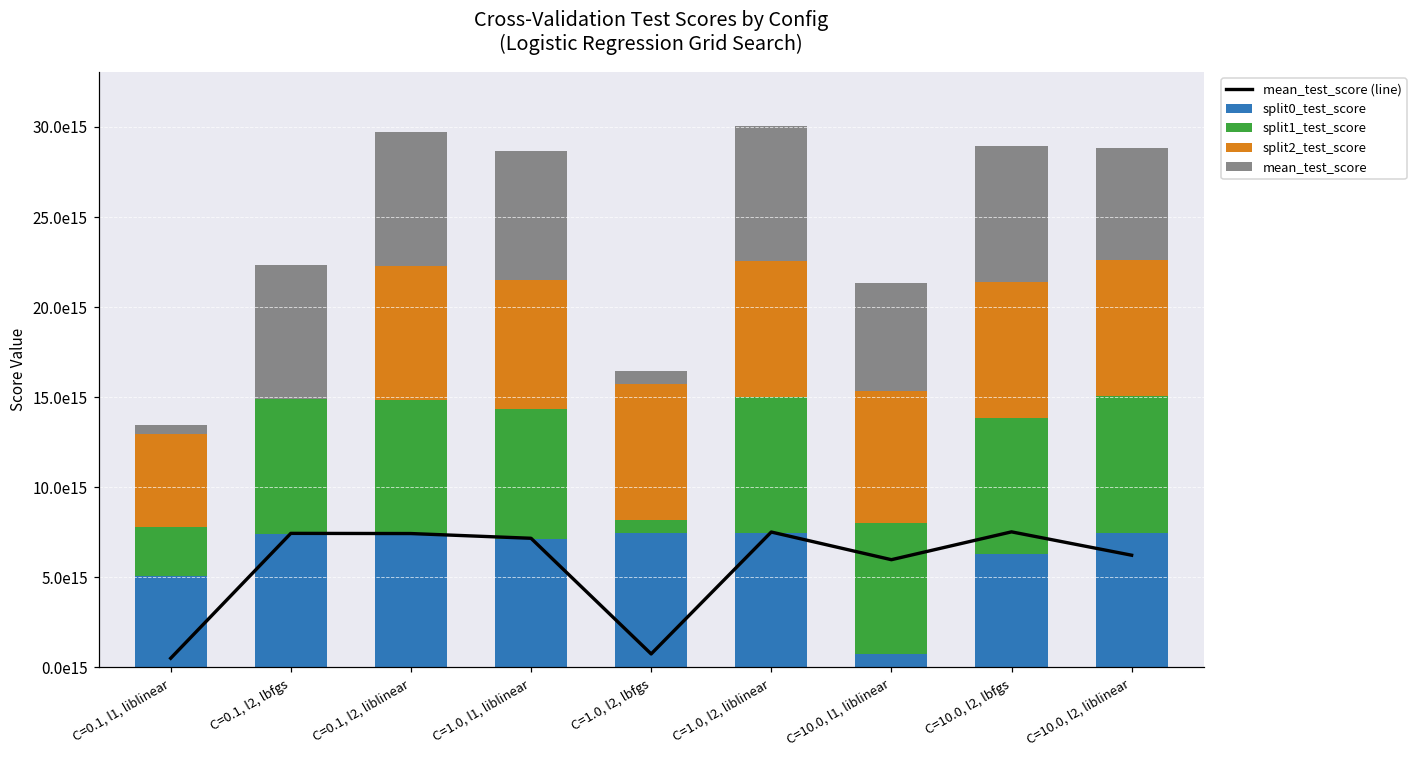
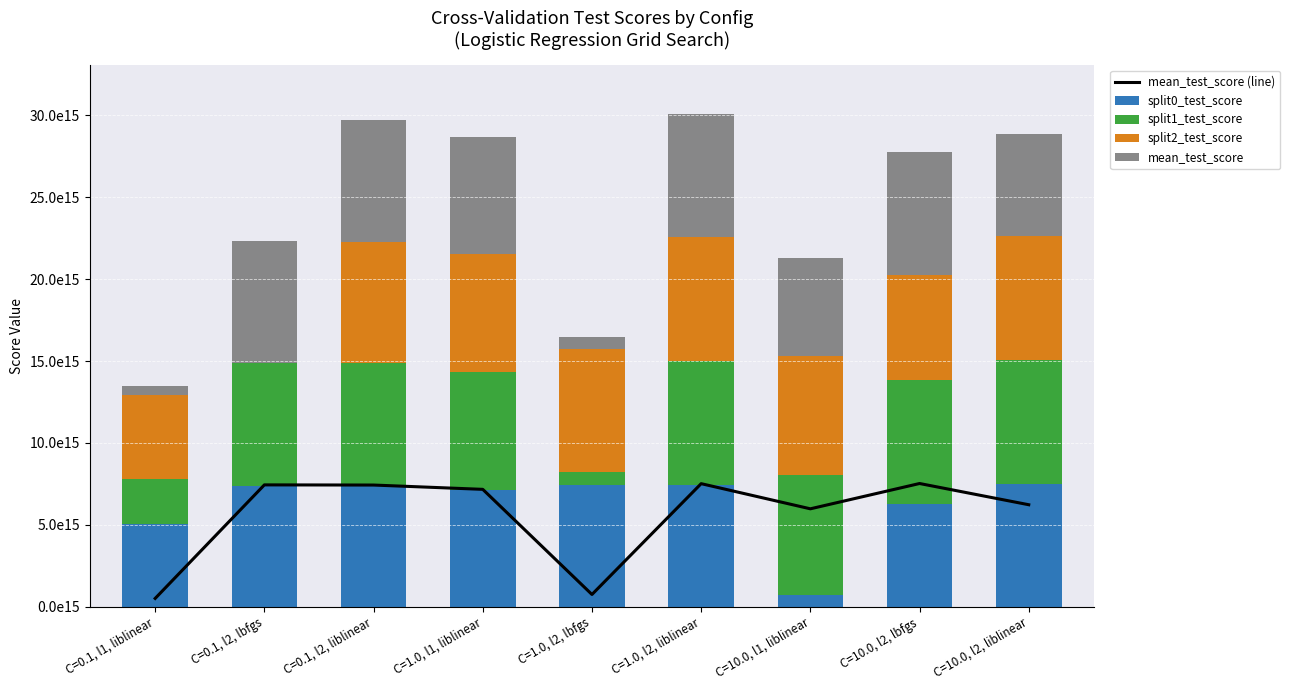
  {
    "mean_test_score (line)": {
      "C=0.1, l1, liblinear": 500000000000000,
      "C=0.1, l2, lbfgs": 7400000000000000,
      "C=0.1, l2, liblinear": 7400000000000000,
      "C=1.0, l1, liblinear": 7200000000000000,
      "C=1.0, l2, lbfgs": 800000000000000,
      "C=1.0, l2, liblinear": 7500000000000000,
      "C=10.0, l1, liblinear": 6000000000000000,
      "C=10.0, l2, lbfgs": 7500000000000000,
      "C=10.0, l2, liblinear": 6200000000000000
    },
    "split0_test_score": {
      "C=0.1, l1, liblinear": 5100000000000000,
      "C=0.1, l2, lbfgs": 7400000000000000,
      "C=0.1, l2, liblinear": 7400000000000000,
      "C=1.0, l1, liblinear": 7100000000000000,
      "C=1.0, l2, lbfgs": 7400000000000000,
      "C=1.0, l2, liblinear": 7500000000000000,
      "C=10.0, l1, liblinear": 700000000000000,
      "C=10.0, l2, lbfgs": 6300000000000000,
      "C=10.0, l2, liblinear": 7500000000000000
    },
    "split1_test_score": {
      "C=0.1, l1, liblinear": 2700000000000000,
      "C=0.1, l2, lbfgs": 7500000000000000,
      "C=0.1, l2, liblinear": 7500000000000000,
      "C=1.0, l1, liblinear": 7200000000000000,
      "C=1.0, l2, lbfgs": 800000000000000,
      "C=1.0, l2, liblinear": 7600000000000000,
      "C=10.0, l1, liblinear": 7300000000000000,
      "C=10.0, l2, lbfgs": 7600000000000000,
      "C=10.0, l2, liblinear": 7600000000000000
    },
    "split2_test_score": {
      "C=0.1, l1, liblinear": 5100000000000000,
      "C=0.1, l2, liblinear": 7400000000000000,
      "C=1.0, l1, liblinear": 7200000000000000,
      "C=1.0, l2, lbfgs": 7500000000000000,
      "C=1.0, l2, liblinear": 7500000000000000,
      "C=10.0, l1, liblinear": 7300000000000000,
-     "C=10.0, l2, lbfgs": 7500000000000000,
+     "C=10.0, l2, lbfgs": 6400000000000000,
      "C=10.0, l2, liblinear": 7600000000000000
    },
    "mean_test_score": {
      "C=0.1, l1, liblinear": 500000000000000,
      "C=0.1, l2, lbfgs": 7400000000000000,
      "C=0.1, l2, liblinear": 7400000000000000,
      "C=1.0, l1, liblinear": 7200000000000000,
      "C=1.0, l2, lbfgs": 800000000000000,
      "C=1.0, l2, liblinear": 7500000000000000,
      "C=10.0, l1, liblinear": 6000000000000000,
      "C=10.0, l2, lbfgs": 7500000000000000,
      "C=10.0, l2, liblinear": 6200000000000000
    }
  }
